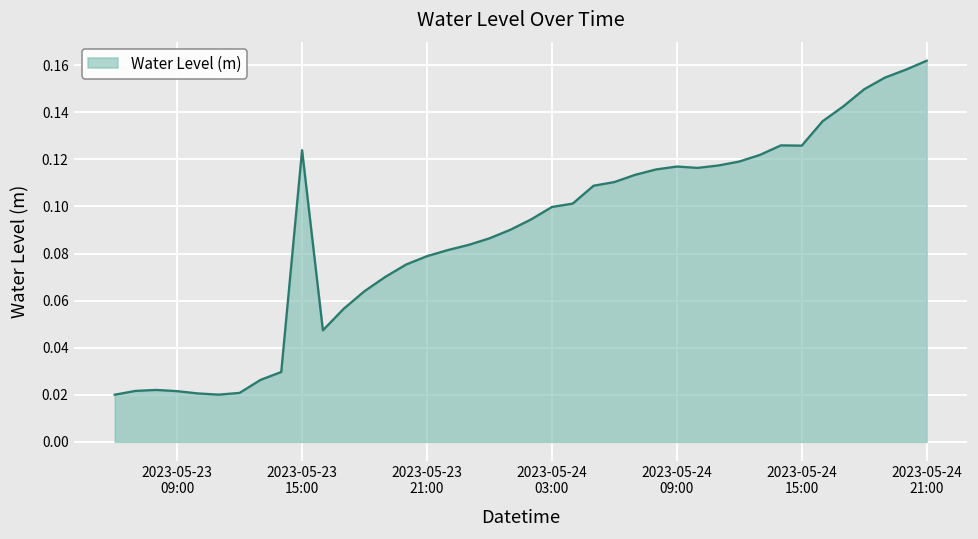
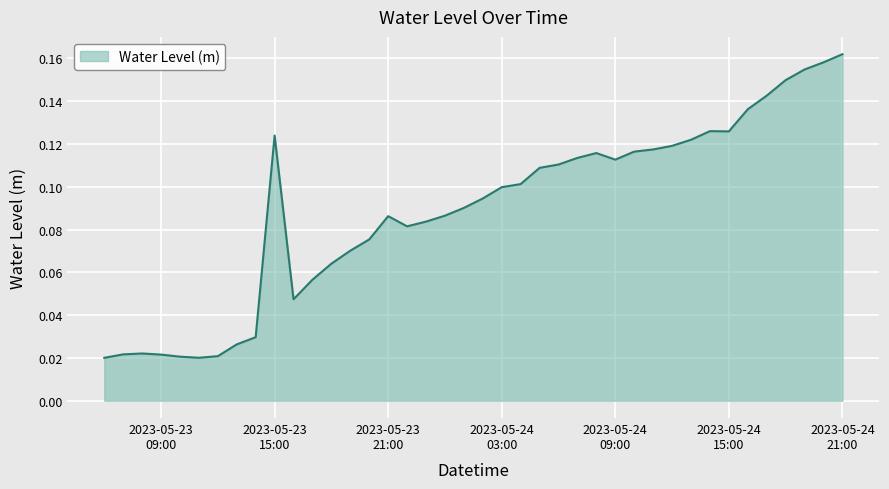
  {
    "2023-05-23 09:00": 0.022,
    "2023-05-23 15:00": 0.124,
-   "2023-05-23 21:00": 0.079,
+   "2023-05-23 21:00": 0.086,
    "2023-05-24 03:00": 0.100,
-   "2023-05-24 09:00": 0.117,
+   "2023-05-24 09:00": 0.113,
    "2023-05-24 15:00": 0.126,
    "2023-05-24 21:00": 0.162
  }
